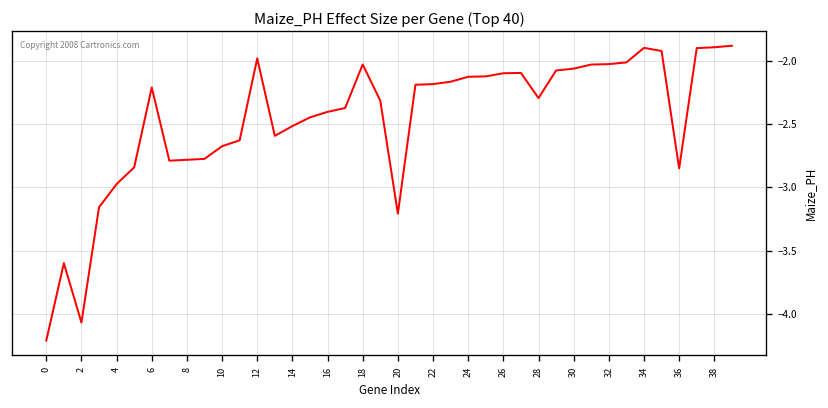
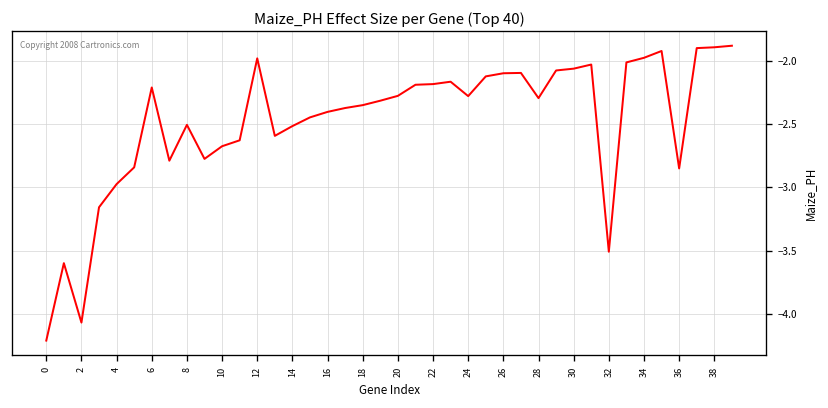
  {
    "0": -4.21,
    "2": -4.07,
    "4": -2.97,
    "6": -2.21,
-   "8": -2.78,
+   "8": -2.51,
    "10": -2.68,
    "12": -1.98,
    "14": -2.52,
    "16": -2.40,
-   "18": -2.03,
-   "20": -3.21,
+   "18": -2.35,
+   "20": -2.28,
    "22": -2.18,
-   "24": -2.13,
+   "24": -2.28,
    "26": -2.10,
    "28": -2.30,
    "30": -2.06,
-   "32": -2.03,
-   "34": -1.90,
+   "32": -3.51,
+   "34": -1.98,
    "36": -2.85,
    "38": -1.89
  }
